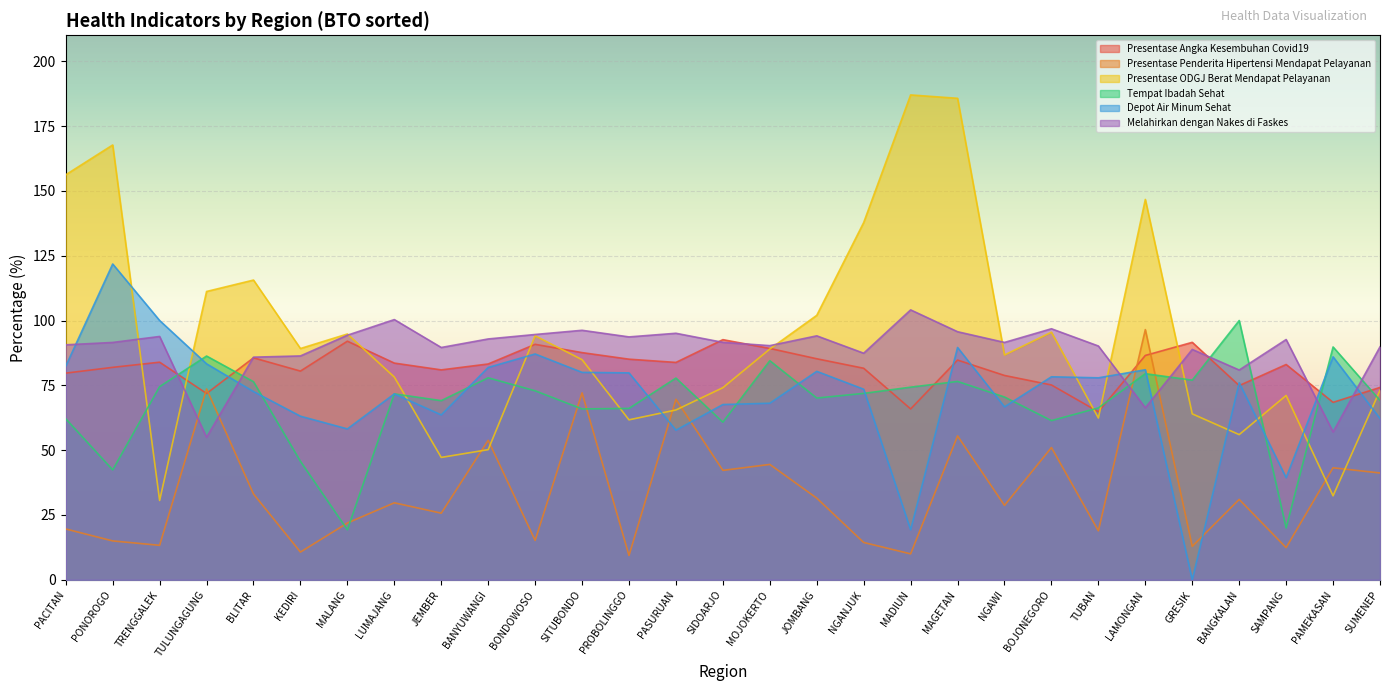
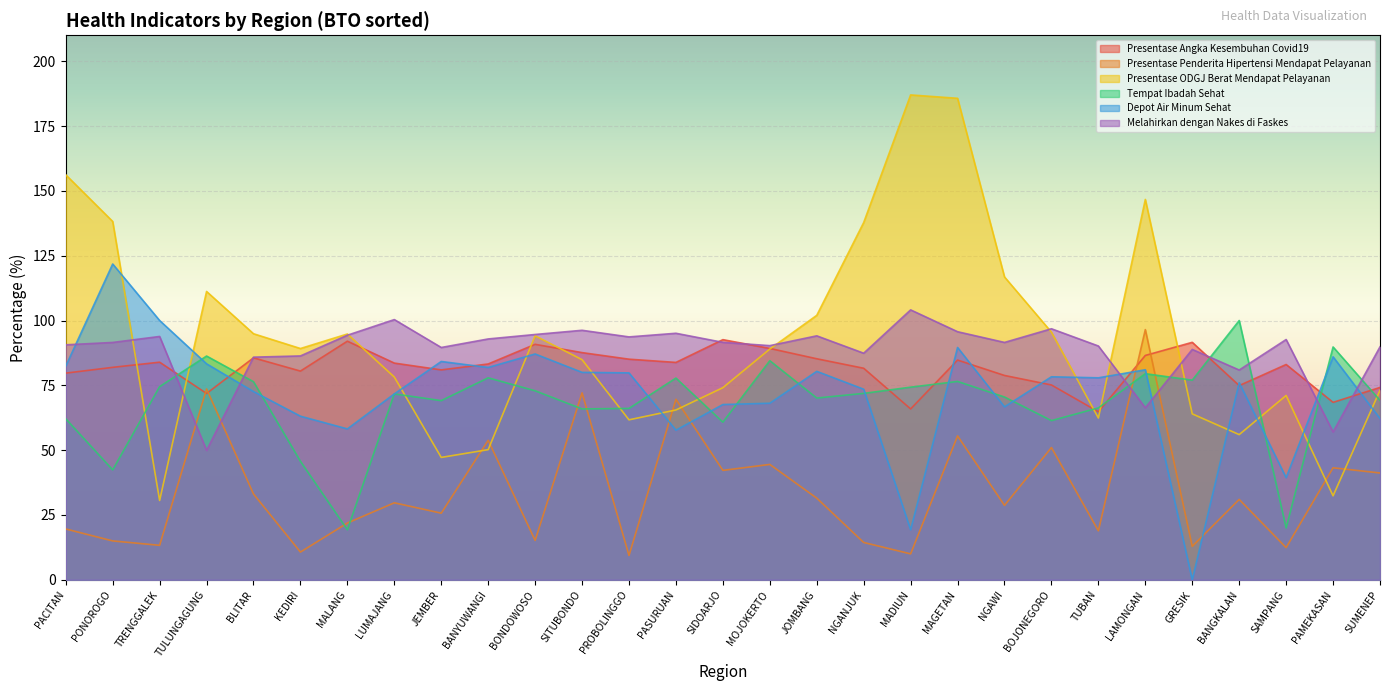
  {
    "Presentase ODGJ Berat Mendapat Pelayanan": {
      "PACITAN": 156,
-     "PONOROGO": 168,
+     "PONOROGO": 138,
      "TRENGGALEK": 31,
      "TULUNGAGUNG": 111,
-     "BLITAR": 116,
+     "BLITAR": 95,
      "KEDIRI": 89,
      "LUMAJANG": 78,
      "JEMBER": 47,
      "BANYUWANGI": 50,
      "SITUBONDO": 85,
      "PROBOLINGGO": 62,
      "PASURUAN": 66,
      "SIDOARJO": 74,
      "JOMBANG": 102,
      "NGANJUK": 138,
      "MADIUN": 187,
      "MAGETAN": 186,
-     "NGAWI": 87,
+     "NGAWI": 117,
      "BOJONEGORO": 96,
      "TUBAN": 62,
      "LAMONGAN": 147,
      "GRESIK": 64,
      "BANGKALAN": 56,
      "SAMPANG": 71,
      "PAMEKASAN": 32,
      "SUMENEP": 73
    },
    "Tempat Ibadah Sehat": {
      "PACITAN": 62,
      "PONOROGO": 42,
      "TRENGGALEK": 75,
      "TULUNGAGUNG": 86,
      "BLITAR": 76,
      "KEDIRI": 46,
      "MALANG": 19,
      "JEMBER": 69,
      "BANYUWANGI": 78,
      "BONDOWOSO": 73,
      "SITUBONDO": 66,
      "PROBOLINGGO": 66,
      "PASURUAN": 78,
      "SIDOARJO": 61,
      "MOJOKERTO": 85,
      "JOMBANG": 70,
      "NGANJUK": 72,
      "MADIUN": 74,
      "MAGETAN": 77,
      "NGAWI": 71,
      "BOJONEGORO": 61,
      "TUBAN": 66,
      "LAMONGAN": 80,
      "GRESIK": 77,
      "BANGKALAN": 100,
      "SAMPANG": 20,
      "PAMEKASAN": 90,
      "SUMENEP": 69
    },
    "Depot Air Minum Sehat": {
      "PACITAN": 82,
      "PONOROGO": 122,
      "TRENGGALEK": 100,
      "TULUNGAGUNG": 83,
      "BLITAR": 73,
      "KEDIRI": 63,
      "MALANG": 58,
-     "JEMBER": 64,
+     "JEMBER": 84,
      "BANYUWANGI": 82,
      "BONDOWOSO": 87,
      "SITUBONDO": 80,
      "PROBOLINGGO": 80,
      "PASURUAN": 58,
      "SIDOARJO": 68,
      "MOJOKERTO": 68,
      "JOMBANG": 80,
      "NGANJUK": 74,
      "MADIUN": 19,
      "MAGETAN": 90,
      "NGAWI": 67,
      "BOJONEGORO": 78,
      "TUBAN": 78,
      "LAMONGAN": 81,
      "GRESIK": 0,
      "BANGKALAN": 76,
      "SAMPANG": 39,
      "PAMEKASAN": 86,
      "SUMENEP": 62
    },
    "Melahirkan dengan Nakes di Faskes": {
      "PACITAN": 91,
      "PONOROGO": 92,
      "TRENGGALEK": 94,
-     "TULUNGAGUNG": 55,
+     "TULUNGAGUNG": 50,
      "KEDIRI": 86,
      "LUMAJANG": 100,
      "JEMBER": 90,
      "BANYUWANGI": 93,
      "SITUBONDO": 96,
      "PROBOLINGGO": 94,
      "PASURUAN": 95,
      "SIDOARJO": 92,
      "MOJOKERTO": 90,
      "JOMBANG": 94,
      "NGANJUK": 87,
      "MADIUN": 104,
      "MAGETAN": 96,
      "NGAWI": 92,
      "BOJONEGORO": 97,
      "TUBAN": 90,
      "LAMONGAN": 66,
      "GRESIK": 89,
      "BANGKALAN": 81,
      "SAMPANG": 93,
      "PAMEKASAN": 57,
      "SUMENEP": 90
    }
  }
